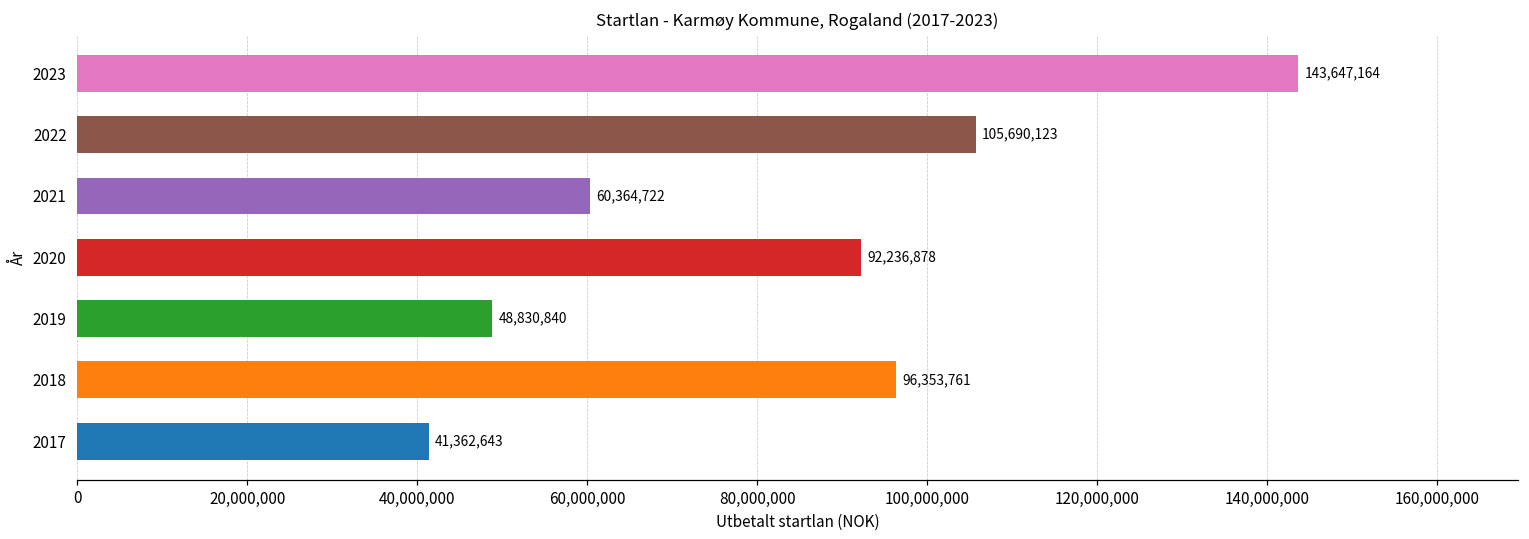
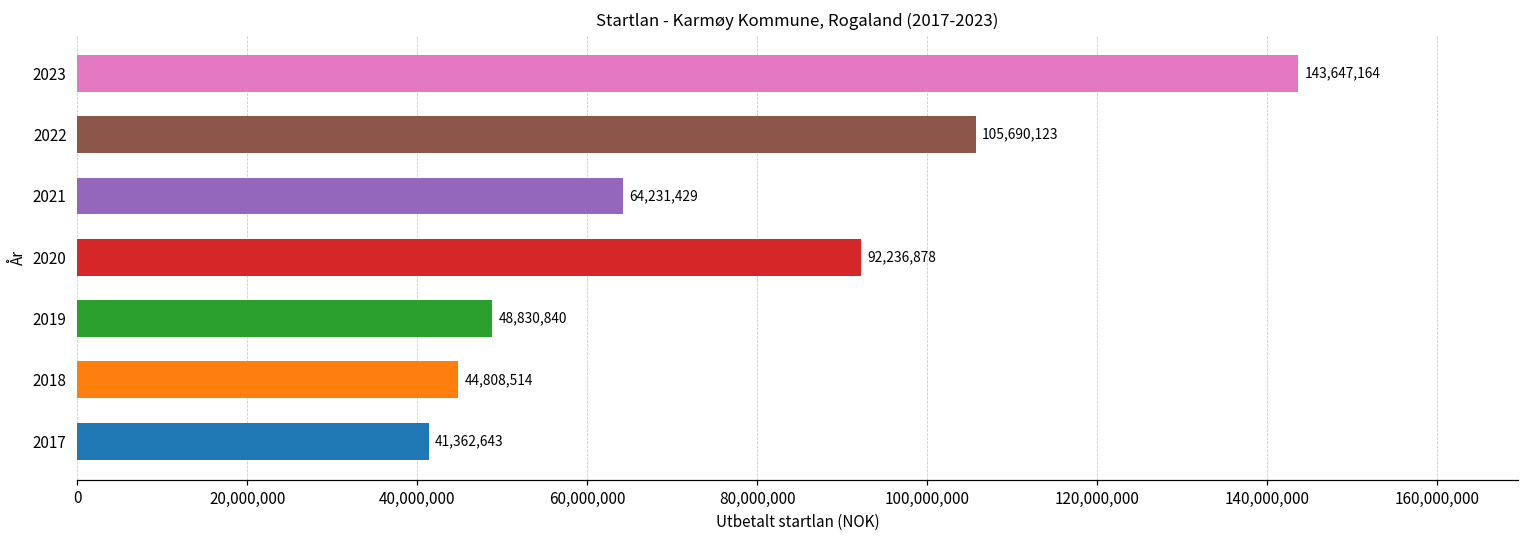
  {
    "2023": "143,647,164",
    "2022": "105,690,123",
-   "2021": "60,364,722",
+   "2021": "64,231,429",
    "2020": "92,236,878",
    "2019": "48,830,840",
-   "2018": "96,353,761",
+   "2018": "44,808,514",
    "2017": "41,362,643"
  }
